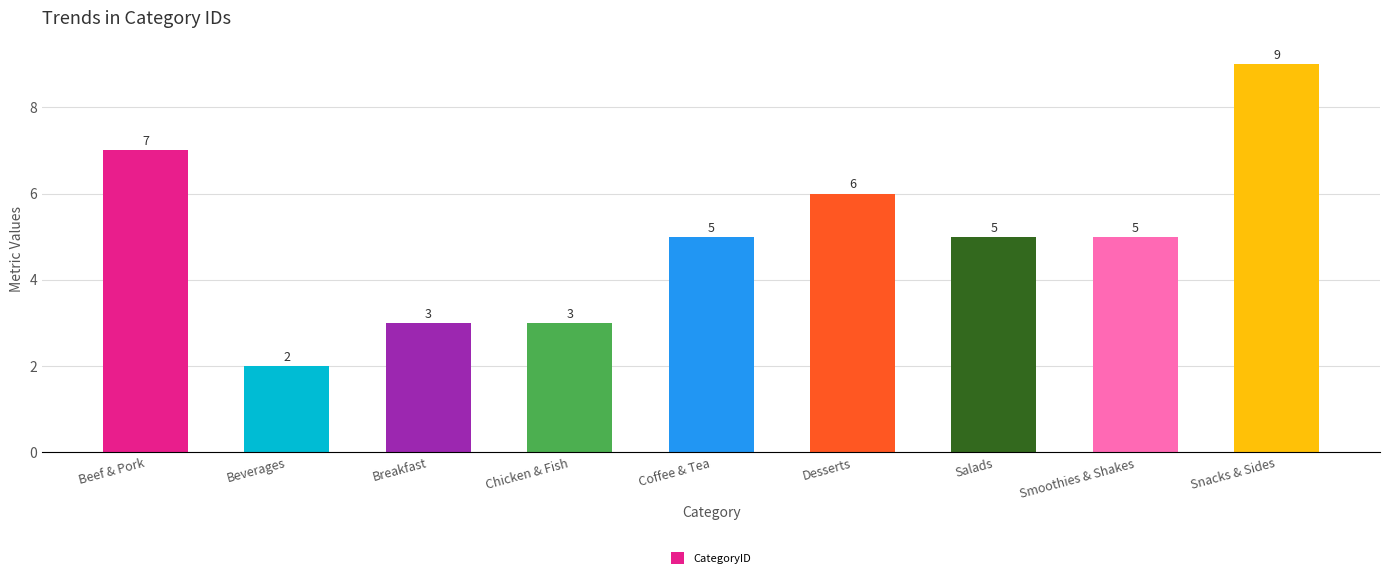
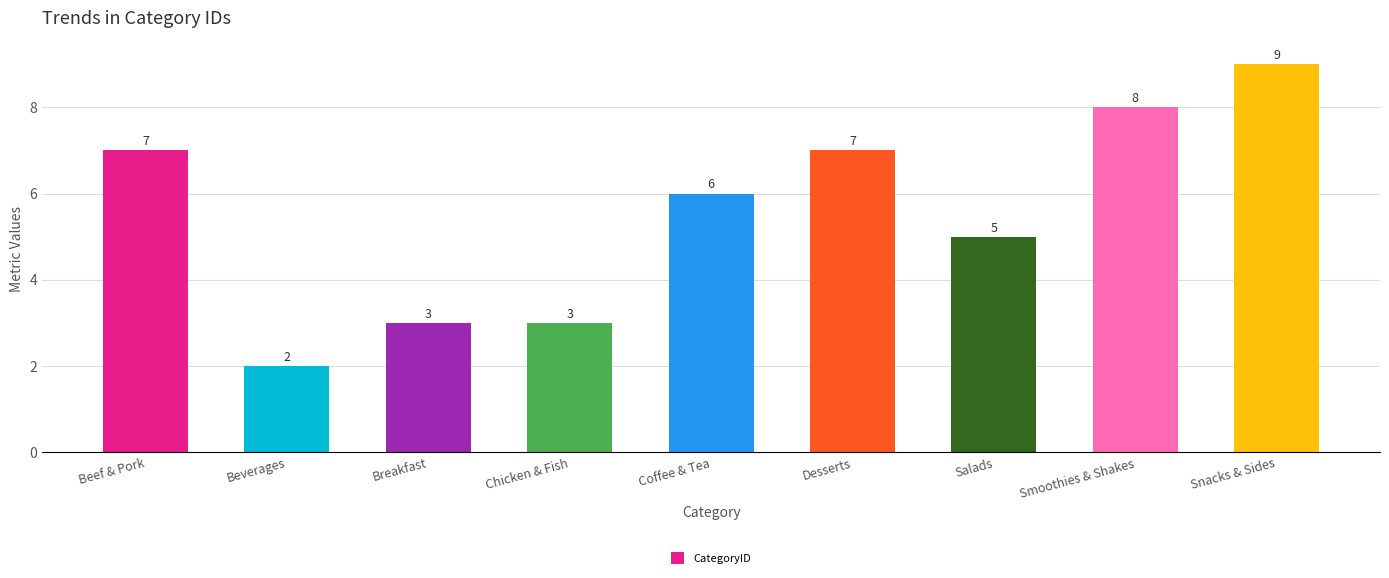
  {
    "Beef & Pork": 7,
    "Beverages": 2,
    "Breakfast": 3,
    "Chicken & Fish": 3,
-   "Coffee & Tea": 5,
-   "Desserts": 6,
+   "Coffee & Tea": 6,
+   "Desserts": 7,
    "Salads": 5,
-   "Smoothies & Shakes": 5,
+   "Smoothies & Shakes": 8,
    "Snacks & Sides": 9
  }
